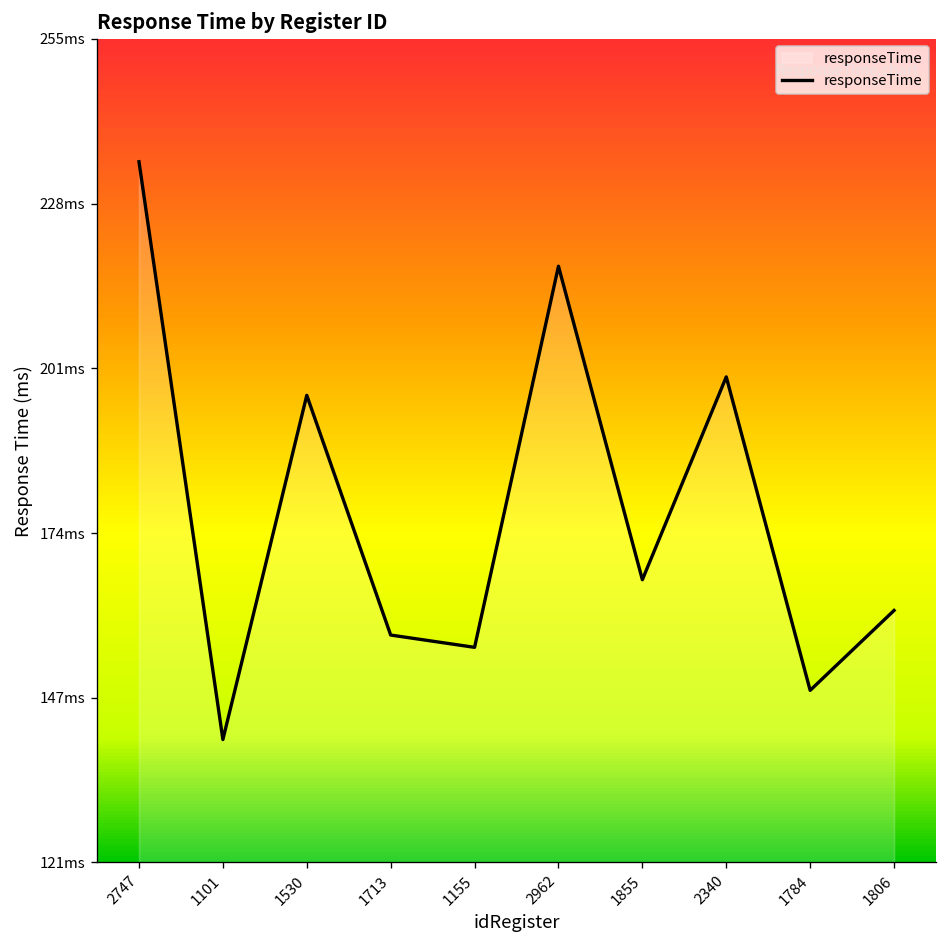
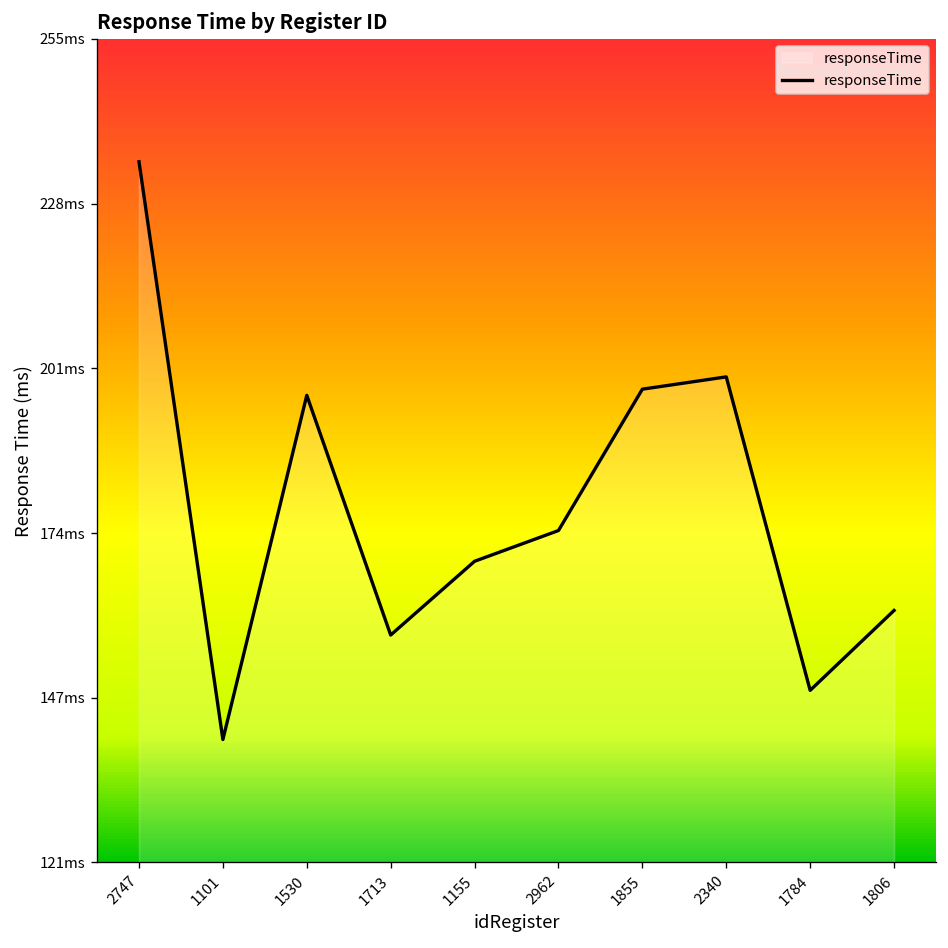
  {
    "2747": "235ms",
    "1101": "141ms",
    "1530": "197ms",
    "1713": "158ms",
-   "1155": "156ms",
-   "2962": "218ms",
-   "1855": "167ms",
+   "1155": "170ms",
+   "2962": "175ms",
+   "1855": "198ms",
    "2340": "200ms",
    "1784": "149ms",
    "1806": "162ms"
  }
